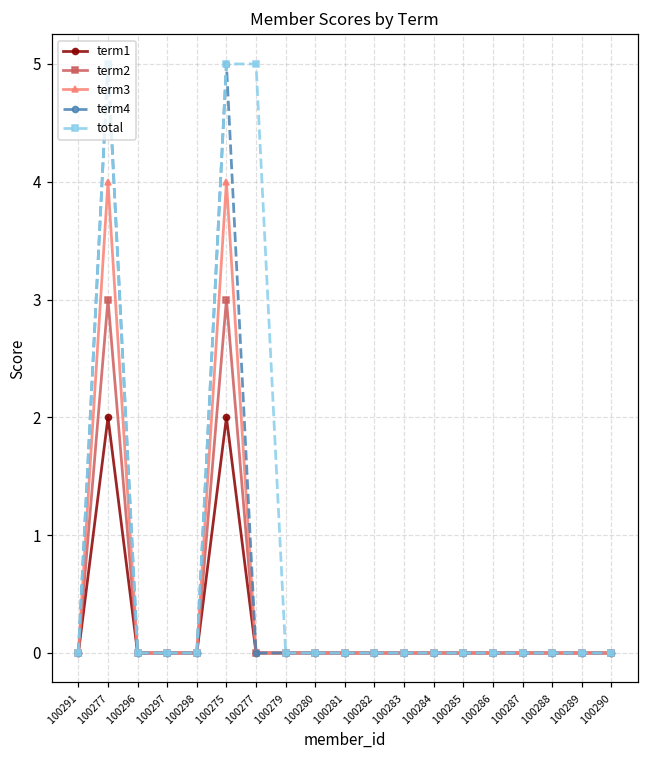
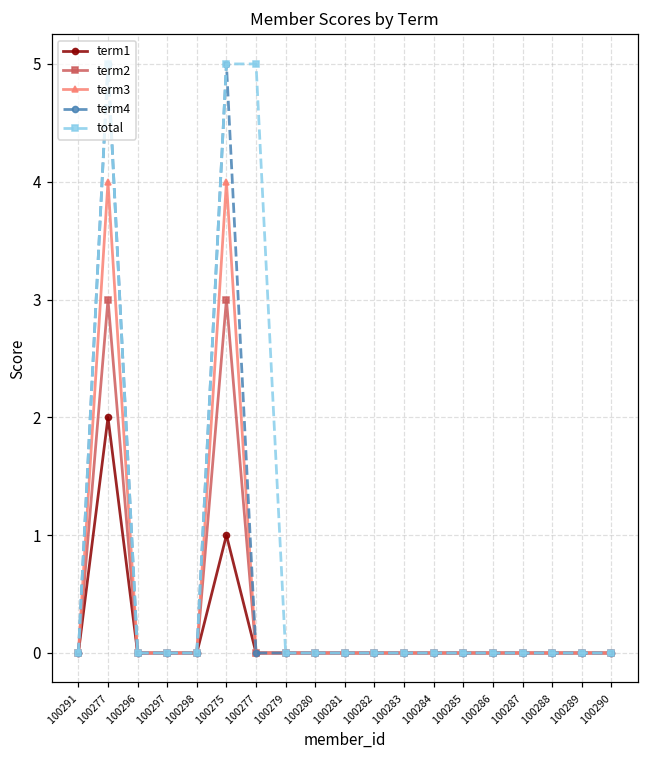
  {
    "term1": {
-     "100275": 2
+     "100275": 1
    },
    "term2": {
      "100275": 3
    },
    "term3": {
      "100275": 4
    }
  }
